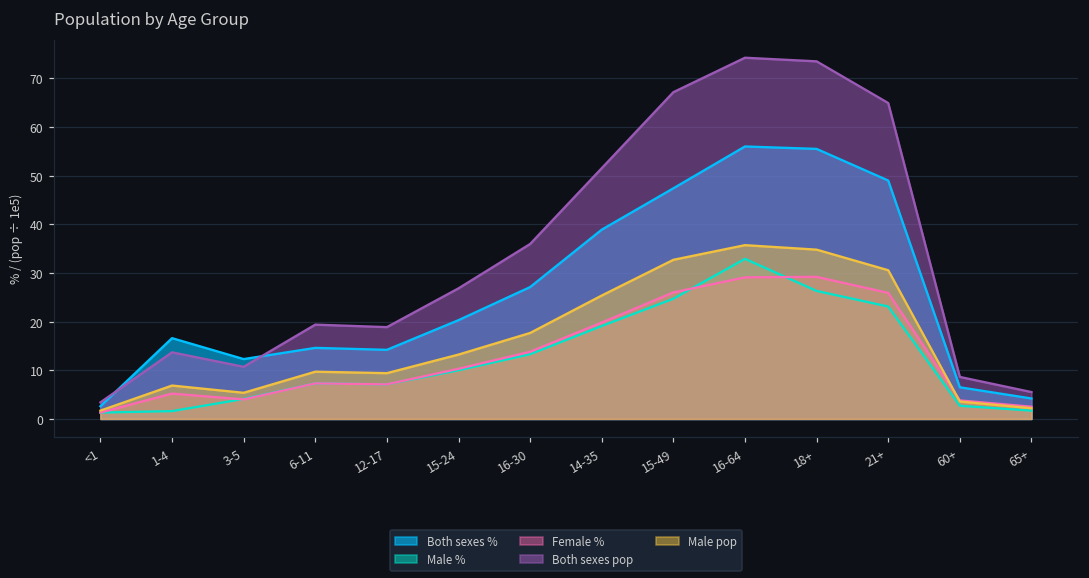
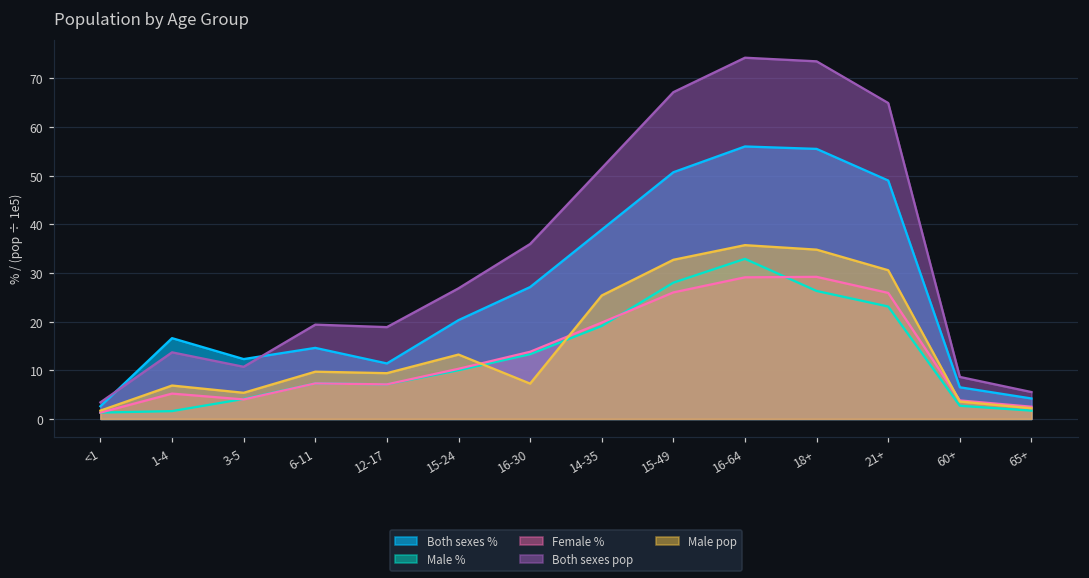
  {
    "Both sexes %": {
      "<1": 3,
      "1-4": 17,
      "3-5": 12,
      "6-11": 15,
-     "12-17": 14,
+     "12-17": 11,
      "15-24": 20,
      "16-30": 27,
      "14-35": 39,
-     "15-49": 47,
+     "15-49": 51,
      "16-64": 56,
      "18+": 56,
      "21+": 49,
      "60+": 7,
      "65+": 4
    },
    "Male %": {
      "1-4": 2,
      "14-35": 19,
-     "15-49": 25,
+     "15-49": 28,
      "16-64": 33,
      "18+": 26,
      "21+": 23,
      "60+": 3
    },
    "Male pop": {
      "1-4": 7,
      "3-5": 5,
      "6-11": 10,
      "12-17": 9,
      "15-24": 13,
-     "16-30": 18,
+     "16-30": 7,
      "14-35": 25,
      "15-49": 33,
      "16-64": 36,
      "18+": 35,
      "21+": 31
    }
  }
